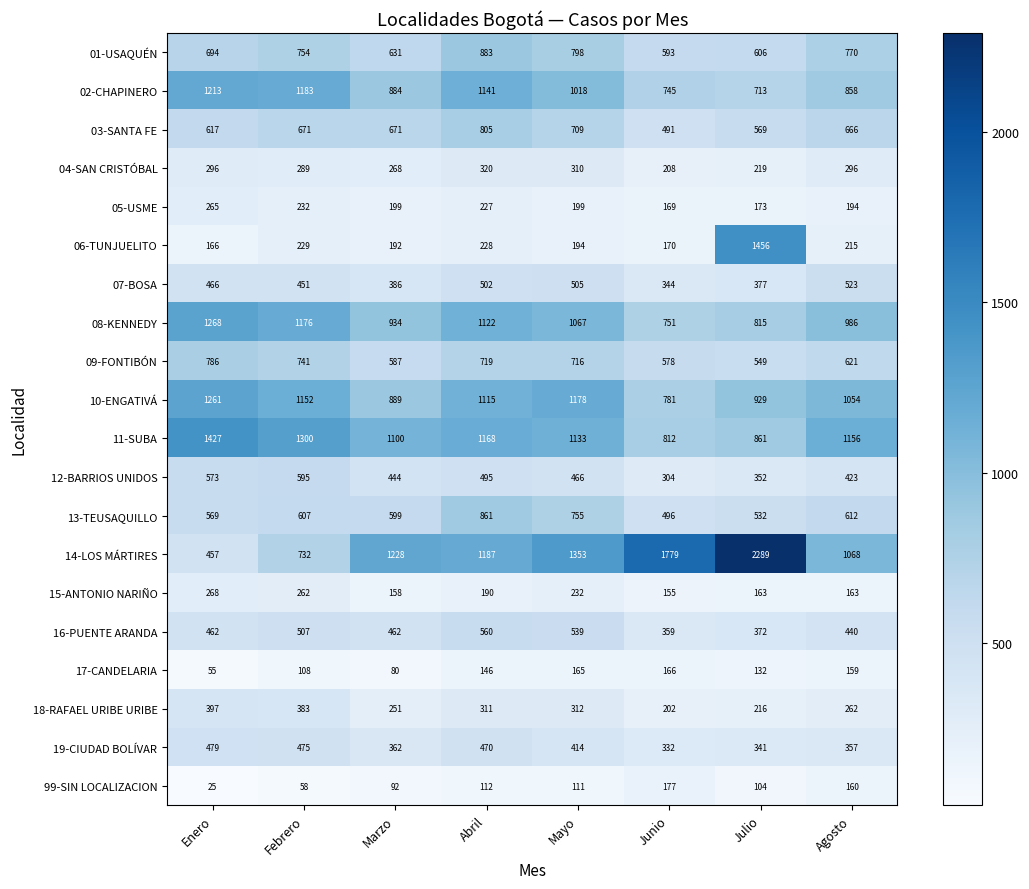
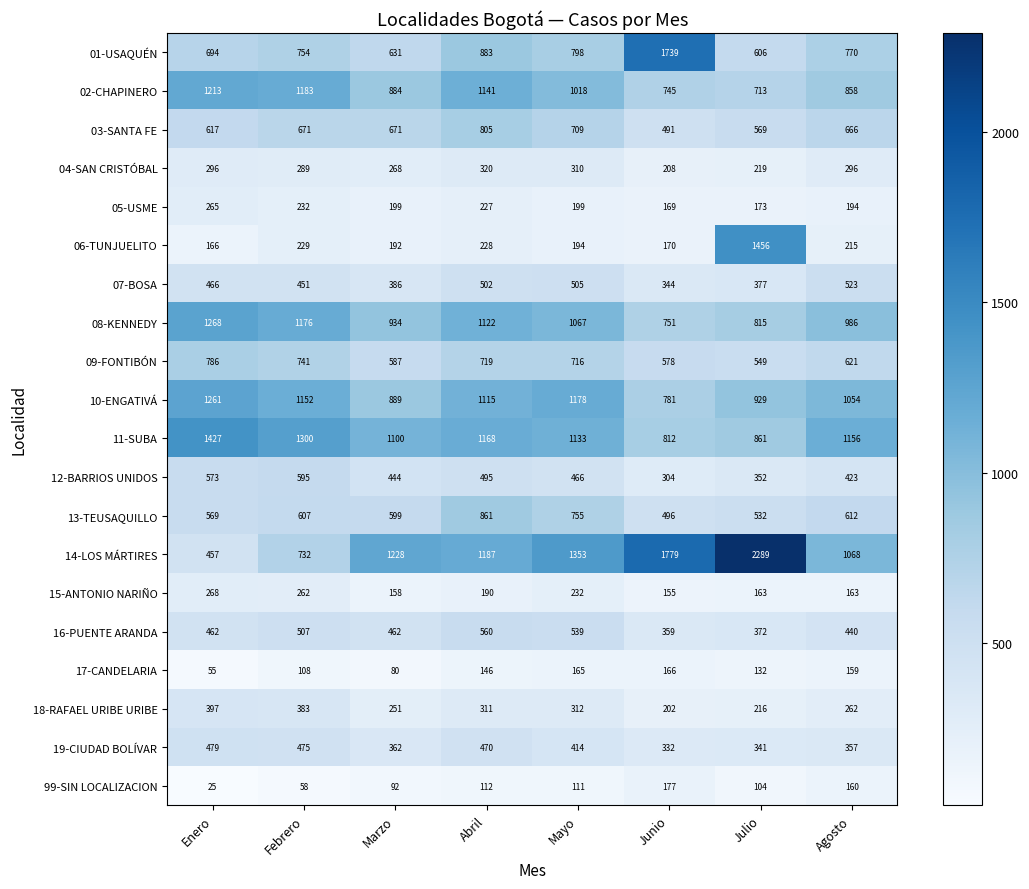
  {
    "01-USAQUÉN": {
      "Enero": 694,
      "Febrero": 754,
      "Marzo": 631,
      "Abril": 883,
      "Mayo": 798,
-     "Junio": 593,
+     "Junio": 1739,
      "Julio": 606,
      "Agosto": 770
    },
    "02-CHAPINERO": {
      "Enero": 1213,
      "Febrero": 1183,
      "Marzo": 884,
      "Abril": 1141,
      "Mayo": 1018,
      "Junio": 745,
      "Julio": 713,
      "Agosto": 858
    },
    "03-SANTA FE": {
      "Enero": 617,
      "Febrero": 671,
      "Marzo": 671,
      "Abril": 805,
      "Mayo": 709,
      "Junio": 491,
      "Julio": 569,
      "Agosto": 666
    },
    "04-SAN CRISTÓBAL": {
      "Enero": 296,
      "Febrero": 289,
      "Marzo": 268,
      "Abril": 320,
      "Mayo": 310,
      "Junio": 208,
      "Julio": 219,
      "Agosto": 296
    },
    "05-USME": {
      "Enero": 265,
      "Febrero": 232,
      "Marzo": 199,
      "Abril": 227,
      "Mayo": 199,
      "Junio": 169,
      "Julio": 173,
      "Agosto": 194
    },
    "06-TUNJUELITO": {
      "Enero": 166,
      "Febrero": 229,
      "Marzo": 192,
      "Abril": 228,
      "Mayo": 194,
      "Junio": 170,
      "Julio": 1456,
      "Agosto": 215
    },
    "07-BOSA": {
      "Enero": 466,
      "Febrero": 451,
      "Marzo": 386,
      "Abril": 502,
      "Mayo": 505,
      "Junio": 344,
      "Julio": 377,
      "Agosto": 523
    },
    "08-KENNEDY": {
      "Enero": 1268,
      "Febrero": 1176,
      "Marzo": 934,
      "Abril": 1122,
      "Mayo": 1067,
      "Junio": 751,
      "Julio": 815,
      "Agosto": 986
    },
    "09-FONTIBÓN": {
      "Enero": 786,
      "Febrero": 741,
      "Marzo": 587,
      "Abril": 719,
      "Mayo": 716,
      "Junio": 578,
      "Julio": 549,
      "Agosto": 621
    },
    "10-ENGATIVÁ": {
      "Enero": 1261,
      "Febrero": 1152,
      "Marzo": 889,
      "Abril": 1115,
      "Mayo": 1178,
      "Junio": 781,
      "Julio": 929,
      "Agosto": 1054
    },
    "11-SUBA": {
      "Enero": 1427,
      "Febrero": 1300,
      "Marzo": 1100,
      "Abril": 1168,
      "Mayo": 1133,
      "Junio": 812,
      "Julio": 861,
      "Agosto": 1156
    },
    "12-BARRIOS UNIDOS": {
      "Enero": 573,
      "Febrero": 595,
      "Marzo": 444,
      "Abril": 495,
      "Mayo": 466,
      "Junio": 304,
      "Julio": 352,
      "Agosto": 423
    },
    "13-TEUSAQUILLO": {
      "Enero": 569,
      "Febrero": 607,
      "Marzo": 599,
      "Abril": 861,
      "Mayo": 755,
      "Junio": 496,
      "Julio": 532,
      "Agosto": 612
    },
    "14-LOS MÁRTIRES": {
      "Enero": 457,
      "Febrero": 732,
      "Marzo": 1228,
      "Abril": 1187,
      "Mayo": 1353,
      "Junio": 1779,
      "Julio": 2289,
      "Agosto": 1068
    },
    "15-ANTONIO NARIÑO": {
      "Enero": 268,
      "Febrero": 262,
      "Marzo": 158,
      "Abril": 190,
      "Mayo": 232,
      "Junio": 155,
      "Julio": 163,
      "Agosto": 163
    },
    "16-PUENTE ARANDA": {
      "Enero": 462,
      "Febrero": 507,
      "Marzo": 462,
      "Abril": 560,
      "Mayo": 539,
      "Junio": 359,
      "Julio": 372,
      "Agosto": 440
    },
    "17-CANDELARIA": {
      "Enero": 55,
      "Febrero": 108,
      "Marzo": 80,
      "Abril": 146,
      "Mayo": 165,
      "Junio": 166,
      "Julio": 132,
      "Agosto": 159
    },
    "18-RAFAEL URIBE URIBE": {
      "Enero": 397,
      "Febrero": 383,
      "Marzo": 251,
      "Abril": 311,
      "Mayo": 312,
      "Junio": 202,
      "Julio": 216,
      "Agosto": 262
    },
    "19-CIUDAD BOLÍVAR": {
      "Enero": 479,
      "Febrero": 475,
      "Marzo": 362,
      "Abril": 470,
      "Mayo": 414,
      "Junio": 332,
      "Julio": 341,
      "Agosto": 357
    },
    "99-SIN LOCALIZACION": {
      "Enero": 25,
      "Febrero": 58,
      "Marzo": 92,
      "Abril": 112,
      "Mayo": 111,
      "Junio": 177,
      "Julio": 104,
      "Agosto": 160
    }
  }
